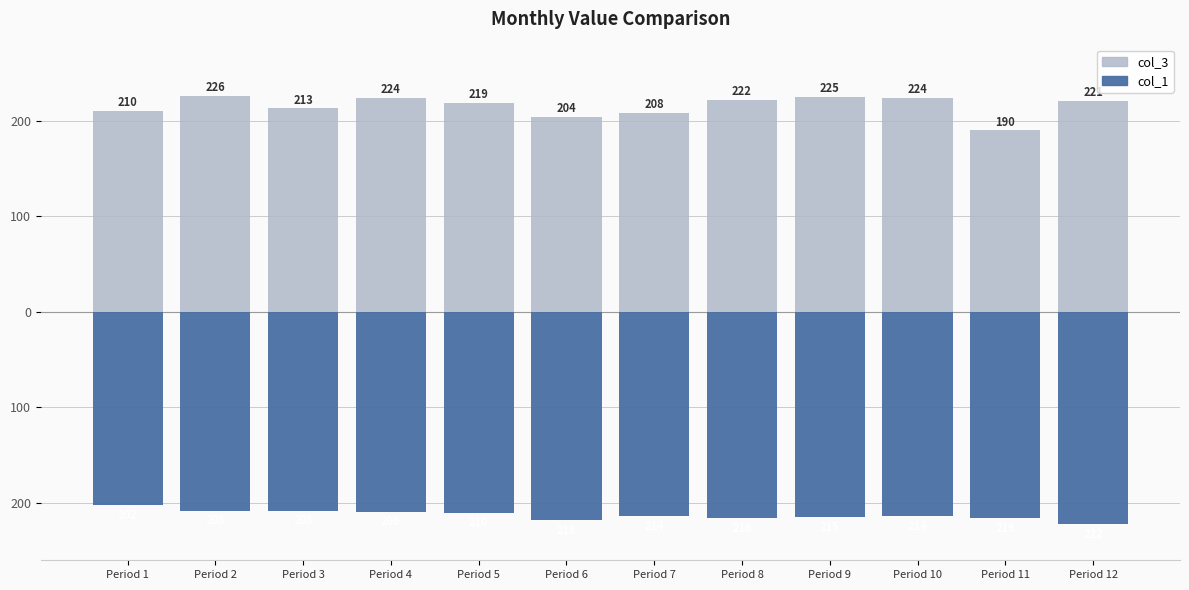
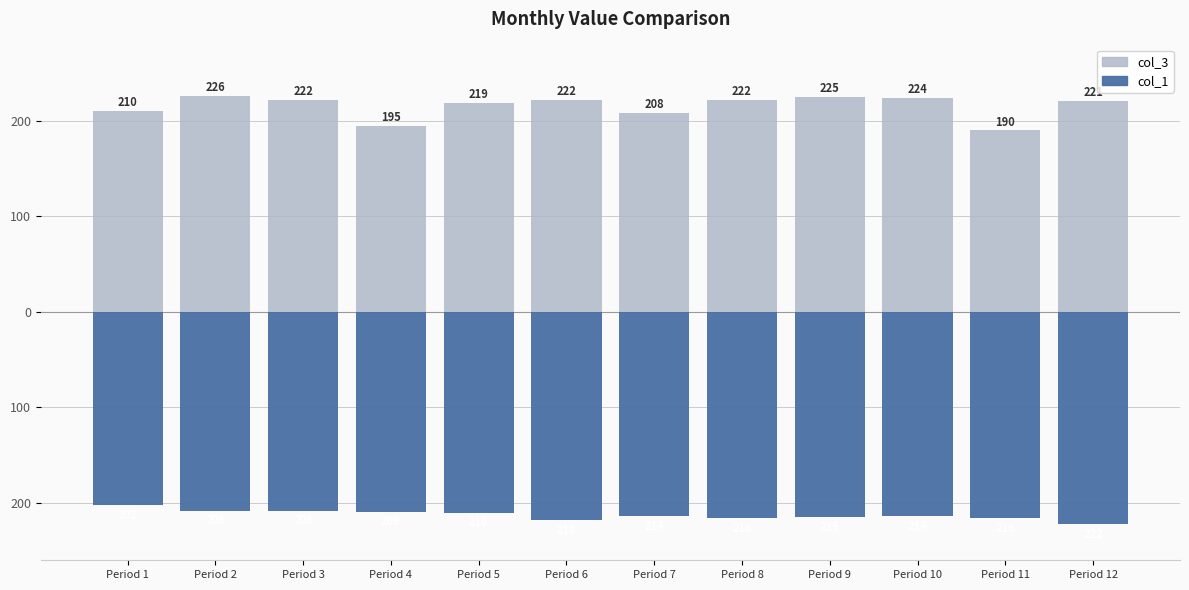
  {
    "col_3": {
      "Period 1": 210,
      "Period 2": 226,
-     "Period 3": 213,
-     "Period 4": 224,
+     "Period 3": 222,
+     "Period 4": 195,
      "Period 5": 219,
-     "Period 6": 204,
+     "Period 6": 222,
      "Period 7": 208,
      "Period 8": 222,
      "Period 9": 225,
      "Period 10": 224,
      "Period 11": 190
    }
  }
